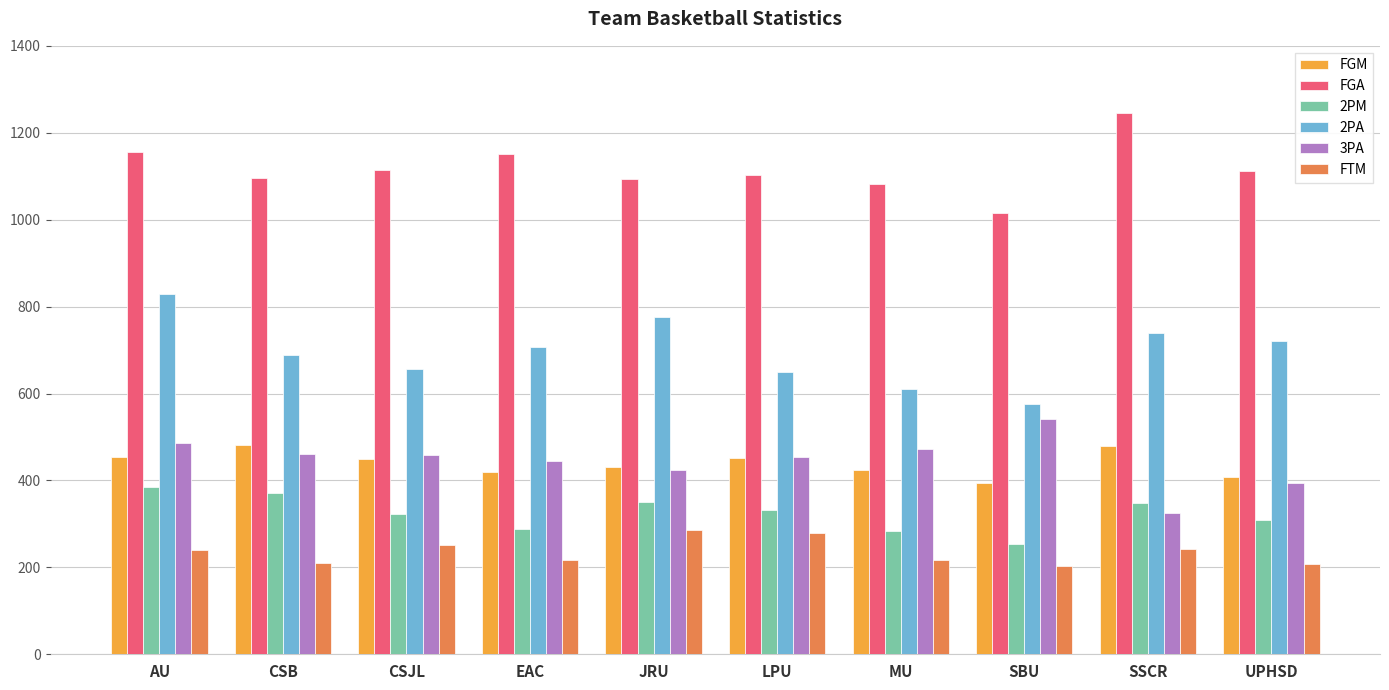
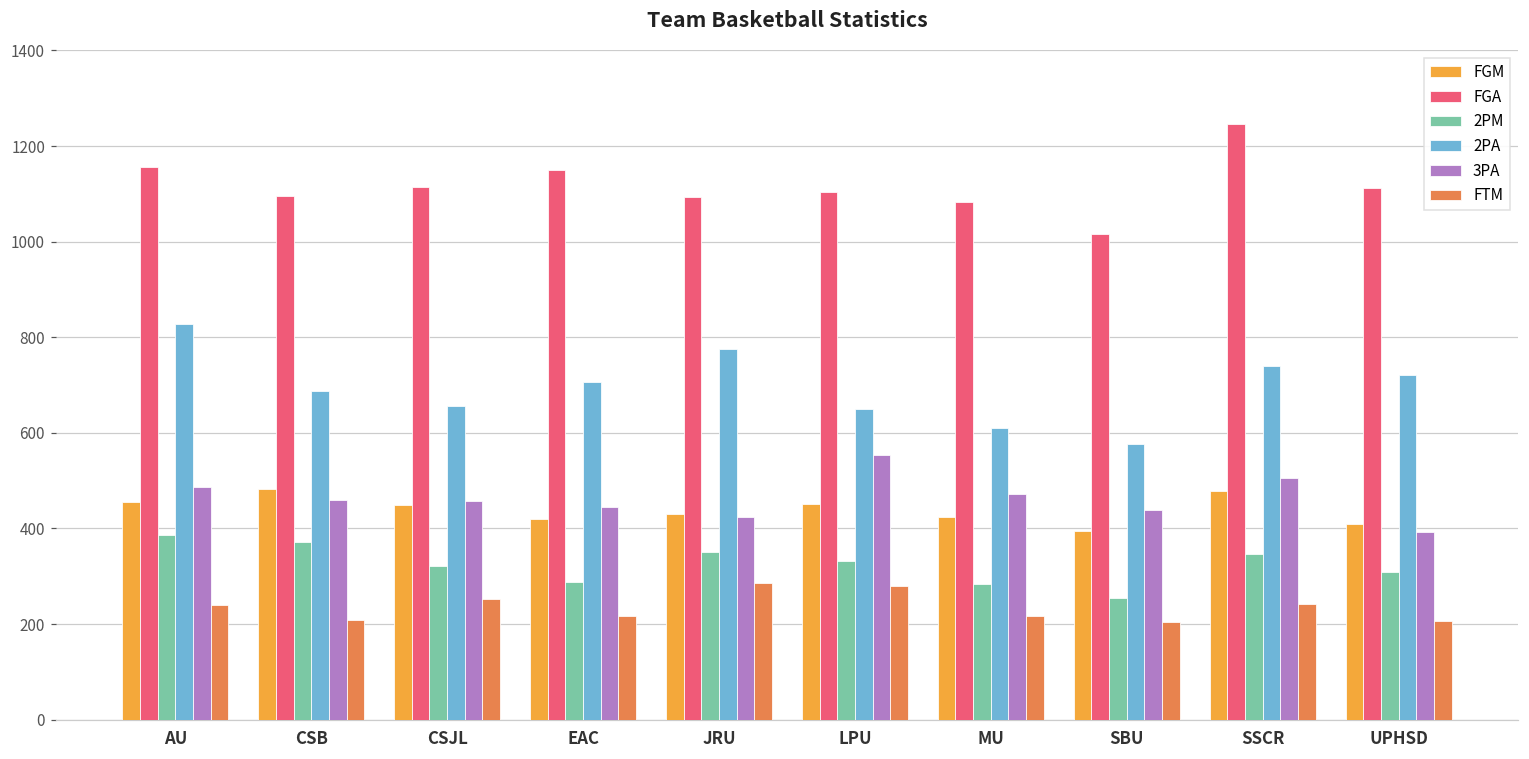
  {
    "3PA": {
      "AU": 490,
      "CSB": 460,
      "CSJL": 460,
      "EAC": 440,
      "JRU": 420,
-     "LPU": 450,
+     "LPU": 550,
      "MU": 470,
-     "SBU": 540,
-     "SSCR": 330,
+     "SBU": 440,
+     "SSCR": 510,
      "UPHSD": 390
    }
  }
